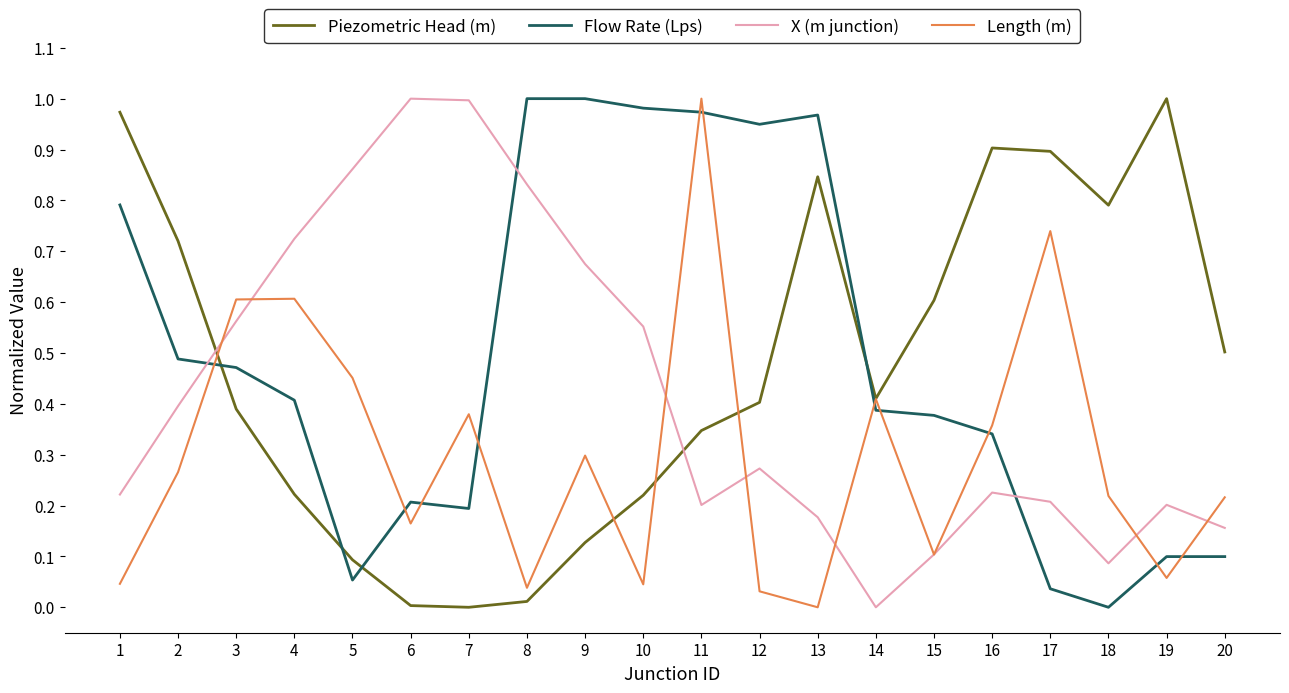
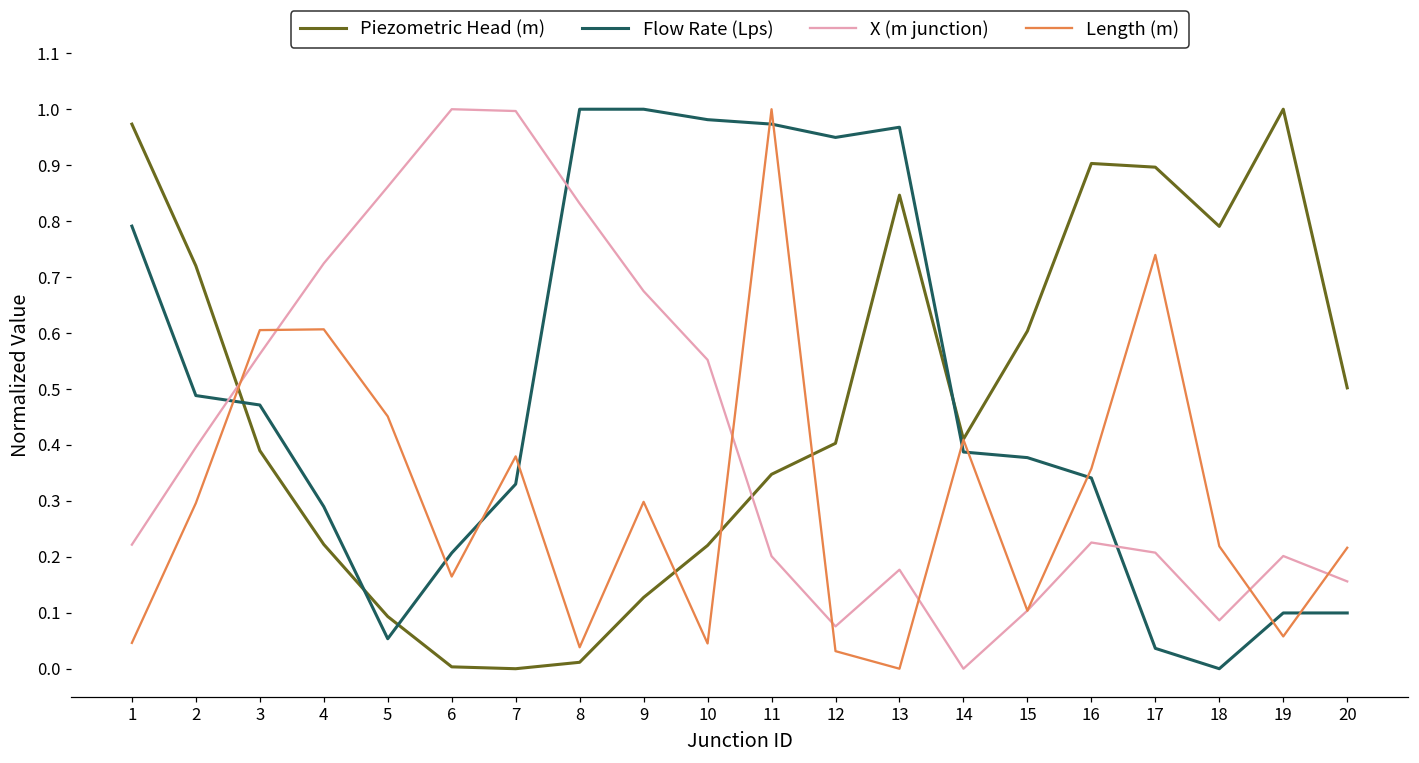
  {
    "Piezometric Head (m)": {
      "1": 0.97,
      "2": 0.72,
      "3": 0.39,
      "4": 0.22,
      "5": 0.09,
      "6": 0.00,
      "7": 0.00,
      "8": 0.01,
      "9": 0.13,
      "10": 0.22,
      "11": 0.35,
      "12": 0.40,
      "13": 0.85,
      "15": 0.60,
      "16": 0.90,
      "17": 0.90,
      "18": 0.79,
      "19": 1.00,
      "20": 0.50
    },
    "Flow Rate (Lps)": {
      "1": 0.79,
      "2": 0.49,
      "3": 0.47,
-     "4": 0.41,
+     "4": 0.29,
      "5": 0.05,
      "6": 0.21,
-     "7": 0.19,
+     "7": 0.33,
      "8": 1.00,
      "9": 1.00,
      "10": 0.98,
      "11": 0.97,
      "12": 0.95,
      "13": 0.97,
      "14": 0.39,
      "15": 0.38,
      "16": 0.34,
      "17": 0.04,
      "18": 0.00,
      "19": 0.10,
      "20": 0.10
    },
    "X (m junction)": {
      "1": 0.22,
      "2": 0.40,
      "3": 0.56,
      "4": 0.72,
      "5": 0.86,
      "6": 1.00,
      "7": 1.00,
      "8": 0.83,
      "9": 0.67,
      "10": 0.55,
      "11": 0.20,
-     "12": 0.27,
+     "12": 0.08,
      "13": 0.18,
      "14": 0.00,
      "16": 0.23,
      "17": 0.21,
      "18": 0.09,
      "19": 0.20,
      "20": 0.16
    },
    "Length (m)": {
      "1": 0.05,
-     "2": 0.27,
+     "2": 0.30,
      "3": 0.61,
      "4": 0.61,
      "5": 0.45,
      "6": 0.16,
      "7": 0.38,
      "8": 0.04,
      "9": 0.30,
      "10": 0.05,
      "11": 1.00,
      "12": 0.03,
      "13": 0.00,
      "16": 0.36,
      "17": 0.74,
      "18": 0.22,
      "19": 0.06,
      "20": 0.22
    }
  }
